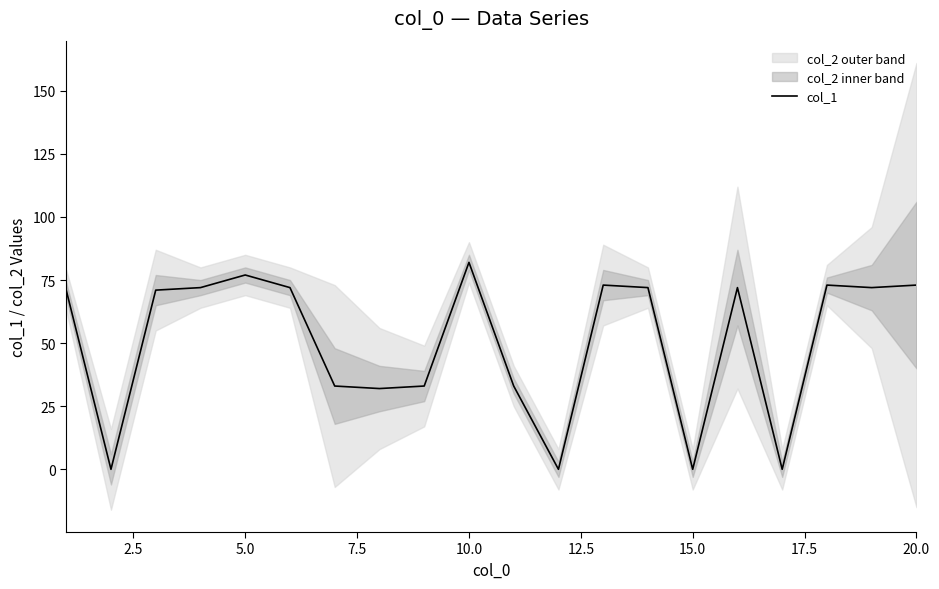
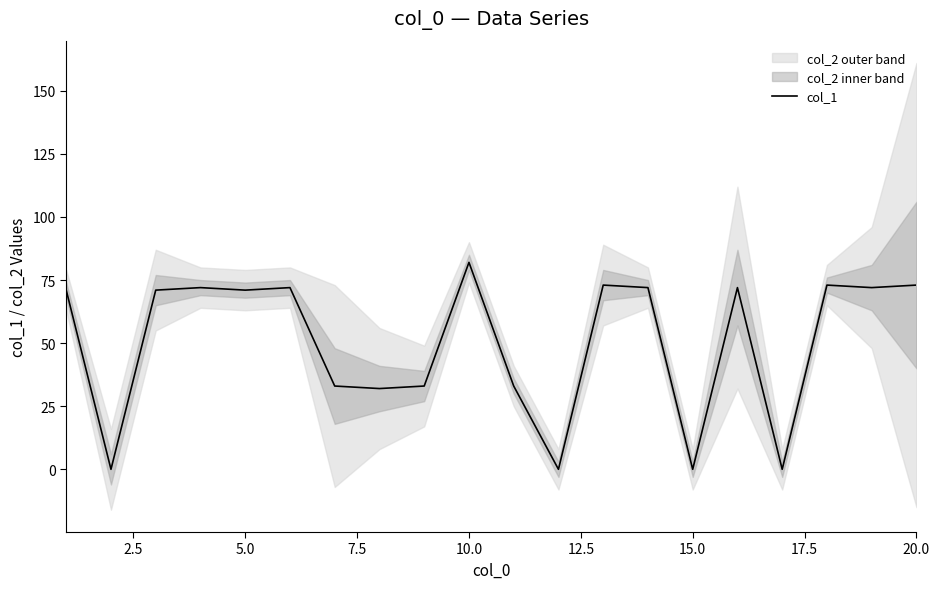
  {
    "col_1": {
-     "5.0": 77,
+     "5.0": 71,
      "10.0": 82,
      "15.0": 0,
      "20.0": 73
    }
  }
